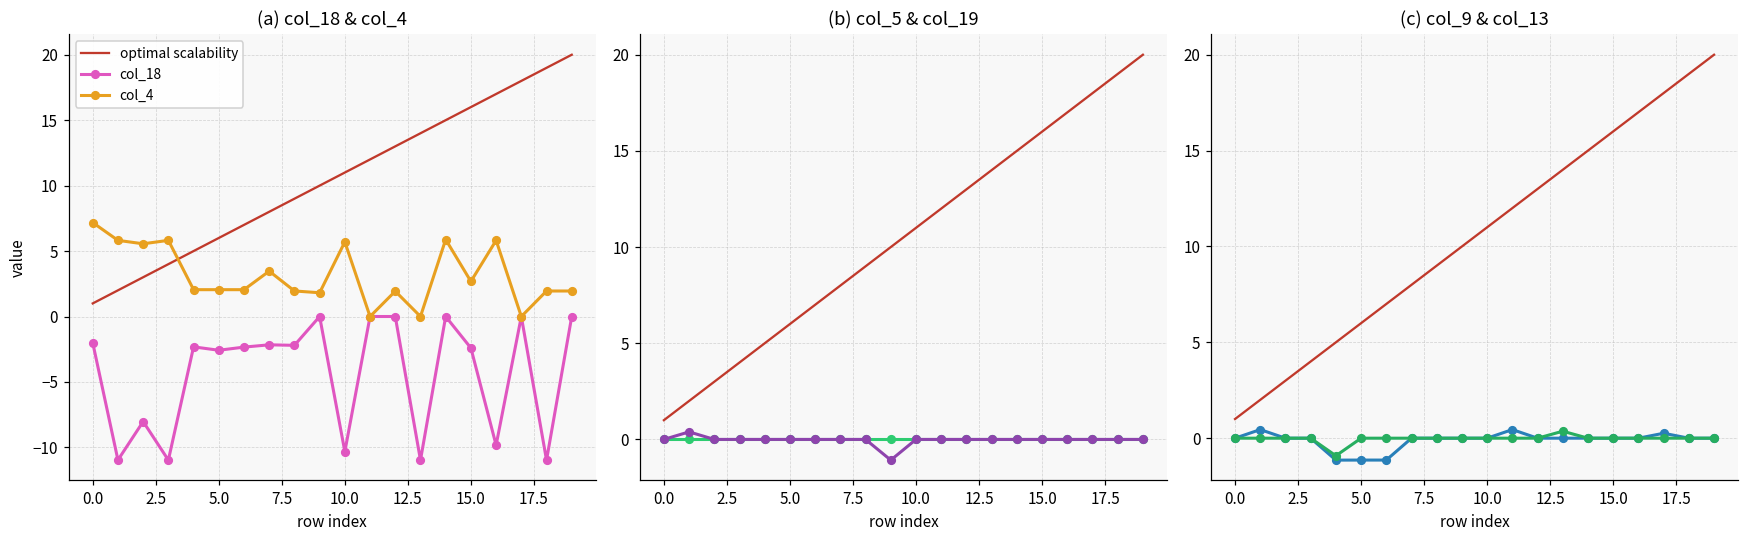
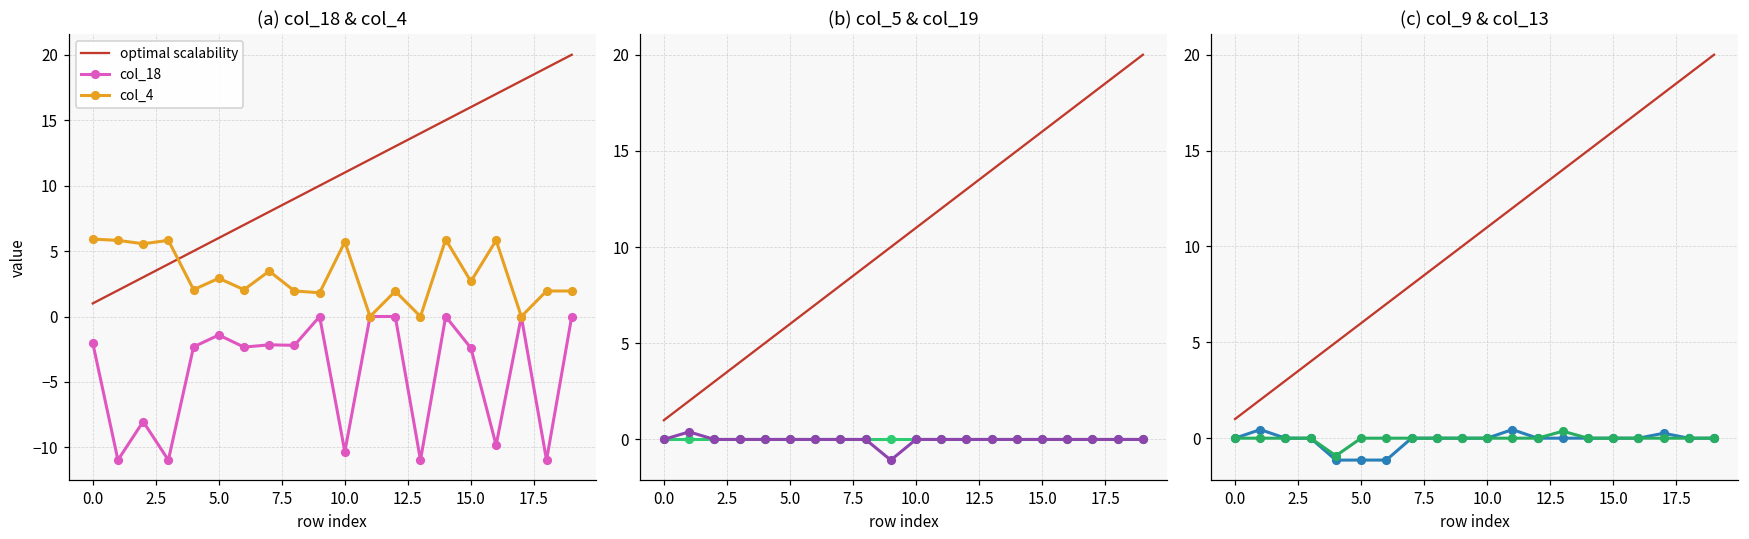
  {
    "(a) col_18 & col_4": {
      "optimal scalability": {
        "0.0": 1.0,
        "5.0": 6.0,
        "10.0": 11.0,
        "15.0": 16.0
      },
      "col_18": {
        "0.0": -2.0,
-       "5.0": -2.6,
+       "5.0": -1.4,
        "10.0": -10.3,
        "15.0": -2.4
      },
      "col_4": {
-       "0.0": 7.2,
-       "5.0": 2.1,
+       "0.0": 5.9,
+       "5.0": 2.9,
        "10.0": 5.7,
        "15.0": 2.7
      }
    },
    "(b) col_5 & col_19": {
      "optimal scalability": {
        "0.0": 1.0,
        "5.0": 6.0,
        "10.0": 11.0,
        "15.0": 16.0
      }
    },
    "(c) col_9 & col_13": {
      "optimal scalability": {
        "0.0": 1.0,
        "5.0": 6.0,
        "10.0": 11.0,
        "15.0": 16.0
      }
    }
  }
